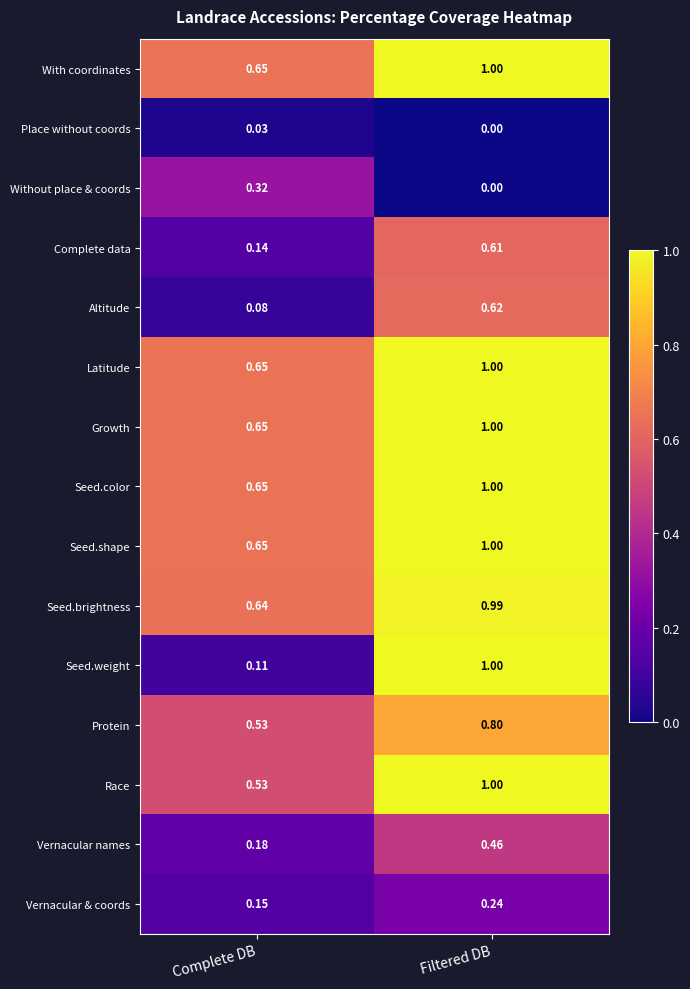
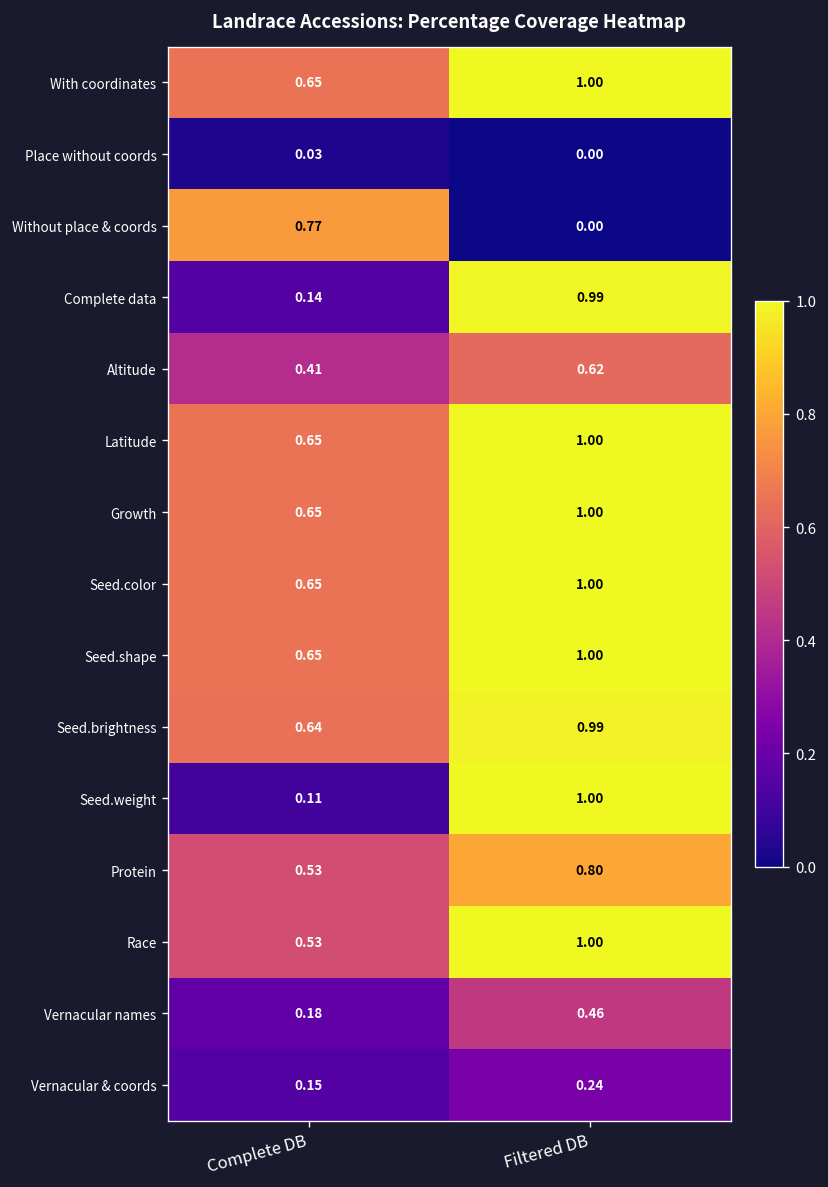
  {
    "With coordinates": {
      "Complete DB": 0.65,
      "Filtered DB": 1.00
    },
    "Place without coords": {
      "Complete DB": 0.03,
      "Filtered DB": 0.00
    },
    "Without place & coords": {
-     "Complete DB": 0.32,
+     "Complete DB": 0.77,
      "Filtered DB": 0.00
    },
    "Complete data": {
      "Complete DB": 0.14,
-     "Filtered DB": 0.61
+     "Filtered DB": 0.99
    },
    "Altitude": {
-     "Complete DB": 0.08,
+     "Complete DB": 0.41,
      "Filtered DB": 0.62
    },
    "Latitude": {
      "Complete DB": 0.65,
      "Filtered DB": 1.00
    },
    "Growth": {
      "Complete DB": 0.65,
      "Filtered DB": 1.00
    },
    "Seed.color": {
      "Complete DB": 0.65,
      "Filtered DB": 1.00
    },
    "Seed.shape": {
      "Complete DB": 0.65,
      "Filtered DB": 1.00
    },
    "Seed.brightness": {
      "Complete DB": 0.64,
      "Filtered DB": 0.99
    },
    "Seed.weight": {
      "Complete DB": 0.11,
      "Filtered DB": 1.00
    },
    "Protein": {
      "Complete DB": 0.53,
      "Filtered DB": 0.80
    },
    "Race": {
      "Complete DB": 0.53,
      "Filtered DB": 1.00
    },
    "Vernacular names": {
      "Complete DB": 0.18,
      "Filtered DB": 0.46
    },
    "Vernacular & coords": {
      "Complete DB": 0.15,
      "Filtered DB": 0.24
    }
  }
